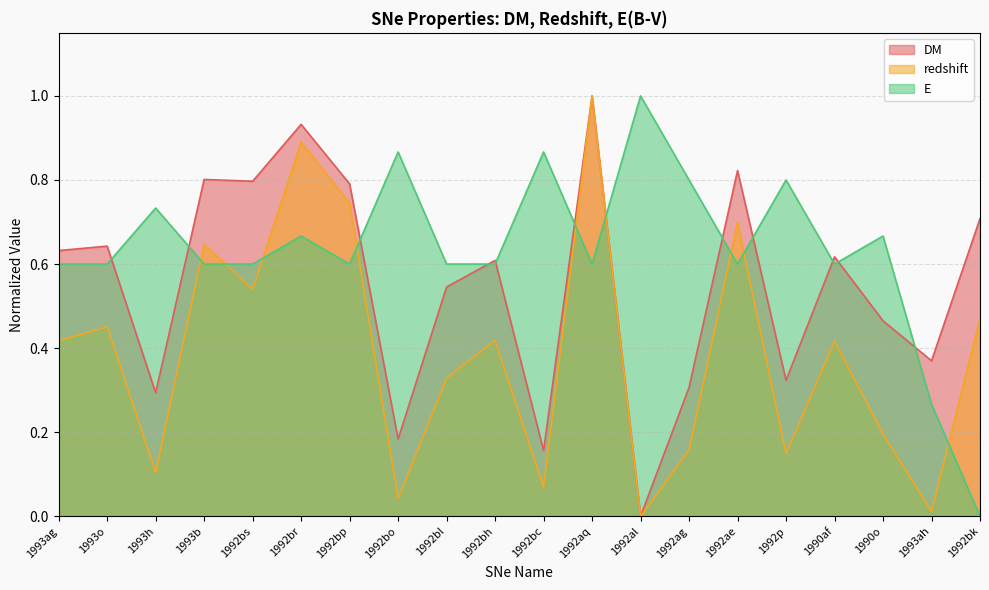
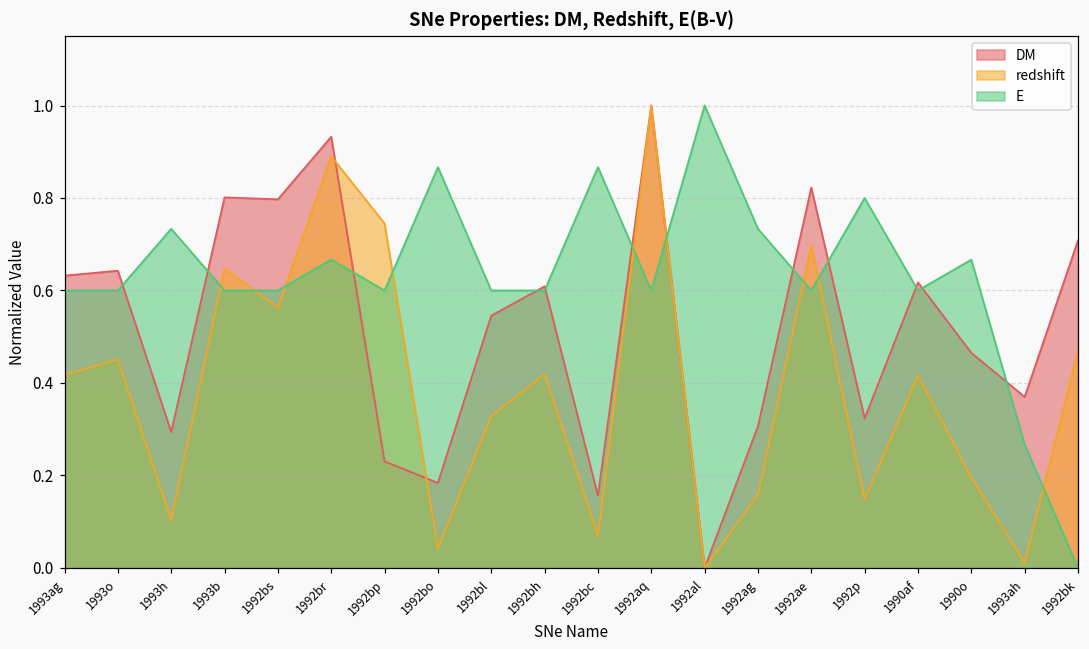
  {
    "DM": {
      "1993ag": 0.63,
      "1993o": 0.64,
      "1993h": 0.29,
      "1993b": 0.80,
      "1992bs": 0.80,
      "1992br": 0.93,
-     "1992bp": 0.79,
+     "1992bp": 0.23,
      "1992bo": 0.18,
      "1992bl": 0.55,
      "1992bh": 0.61,
      "1992bc": 0.16,
      "1992ag": 0.31,
      "1992ae": 0.82,
      "1992p": 0.32,
      "1990af": 0.62,
      "1990o": 0.47,
      "1993ah": 0.37,
      "1992bk": 0.71
    },
    "redshift": {
      "1993ag": 0.42,
      "1993o": 0.45,
      "1993h": 0.10,
      "1993b": 0.65,
-     "1992bs": 0.54,
+     "1992bs": 0.56,
      "1992br": 0.89,
      "1992bp": 0.74,
      "1992bo": 0.04,
      "1992bl": 0.33,
      "1992bh": 0.42,
      "1992bc": 0.07,
      "1992ag": 0.16,
      "1992ae": 0.70,
      "1992p": 0.15,
      "1990af": 0.42,
      "1990o": 0.20,
      "1993ah": 0.01,
      "1992bk": 0.47
    },
    "E": {
      "1993ag": 0.60,
      "1993o": 0.60,
      "1993h": 0.73,
      "1993b": 0.60,
      "1992bs": 0.60,
      "1992br": 0.67,
      "1992bp": 0.60,
      "1992bo": 0.87,
      "1992bl": 0.60,
      "1992bh": 0.60,
      "1992bc": 0.87,
      "1992aq": 0.60,
      "1992al": 1.00,
-     "1992ag": 0.80,
+     "1992ag": 0.73,
      "1992ae": 0.60,
      "1992p": 0.80,
      "1990af": 0.60,
      "1990o": 0.67,
      "1993ah": 0.27,
      "1992bk": 0.00
    }
  }
